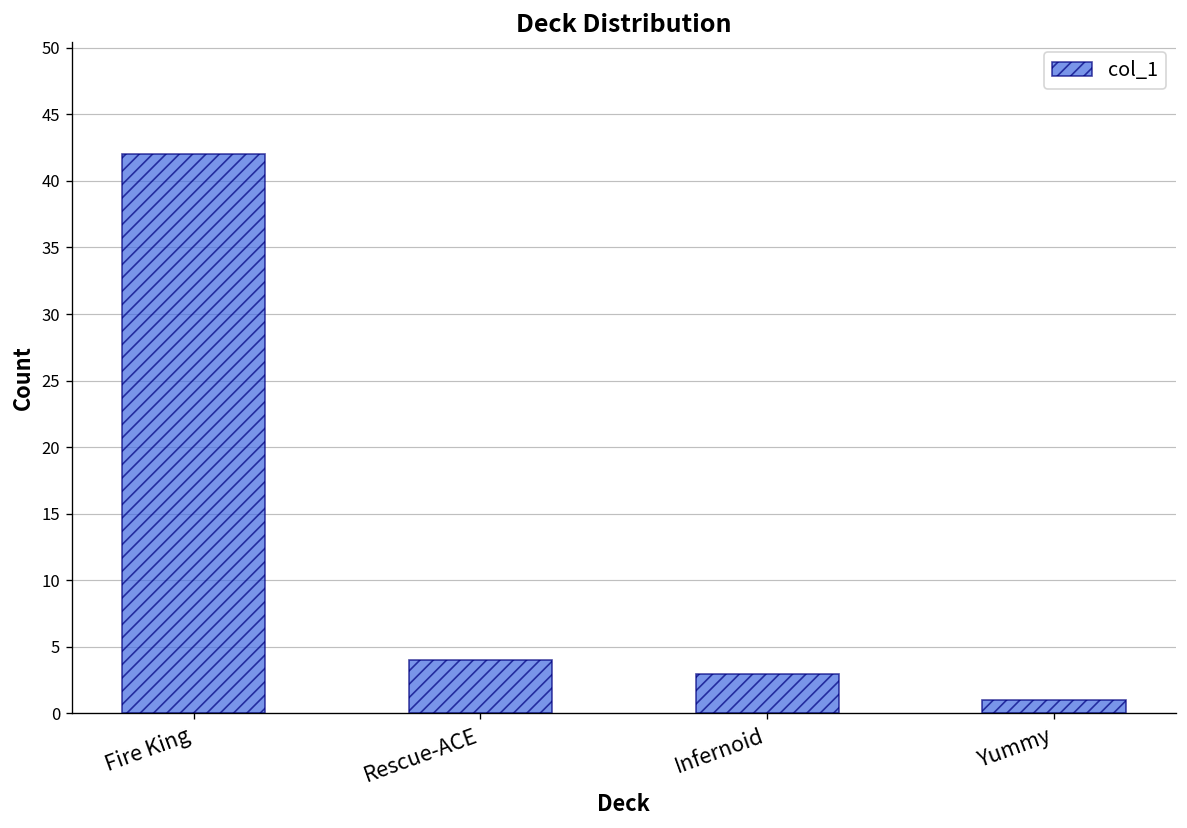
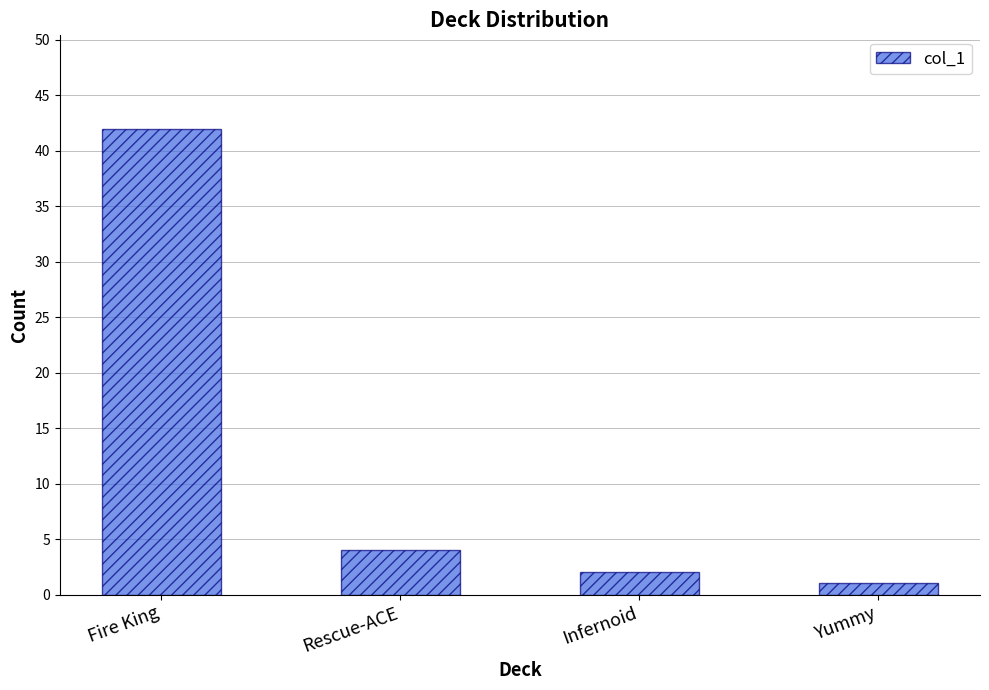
  {
    "Fire King": 42,
    "Rescue-ACE": 4,
-   "Infernoid": 3,
+   "Infernoid": 2,
    "Yummy": 1
  }
